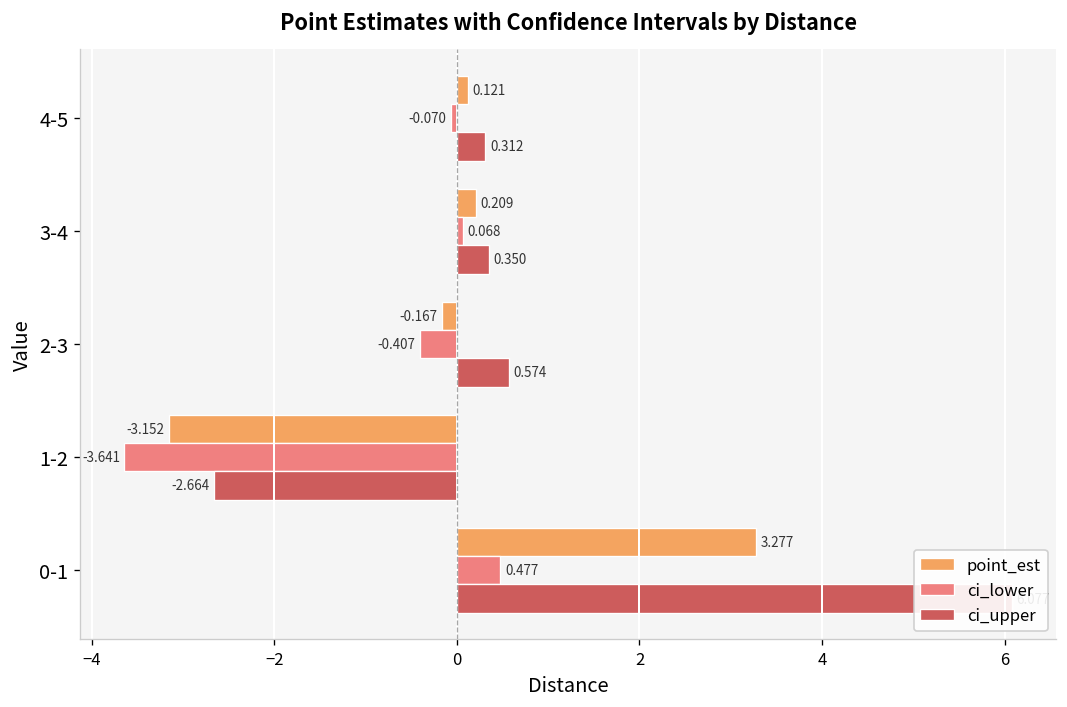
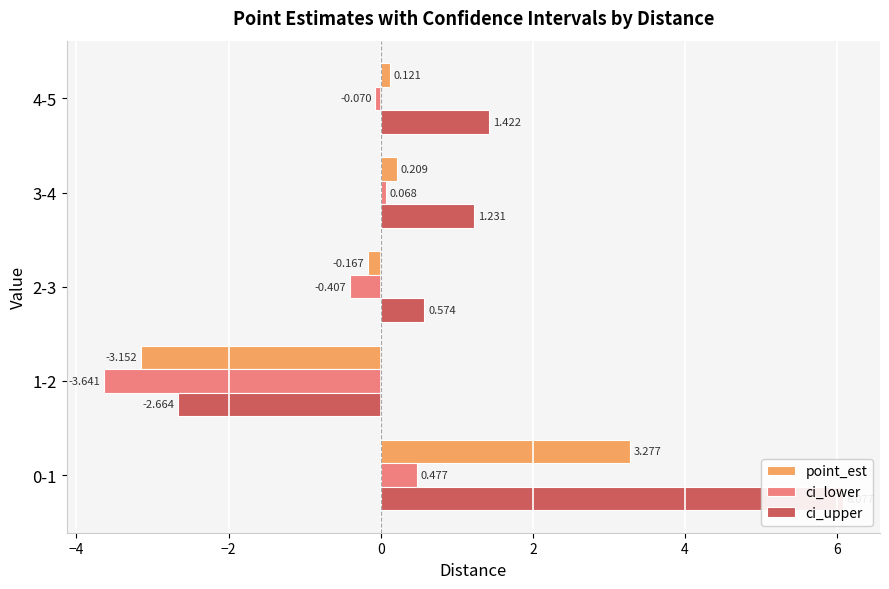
  {
    "ci_upper": {
-     "4-5": 0.312,
-     "3-4": 0.350,
+     "4-5": 1.422,
+     "3-4": 1.231,
      "2-3": 0.574,
      "1-2": -2.664
    }
  }
